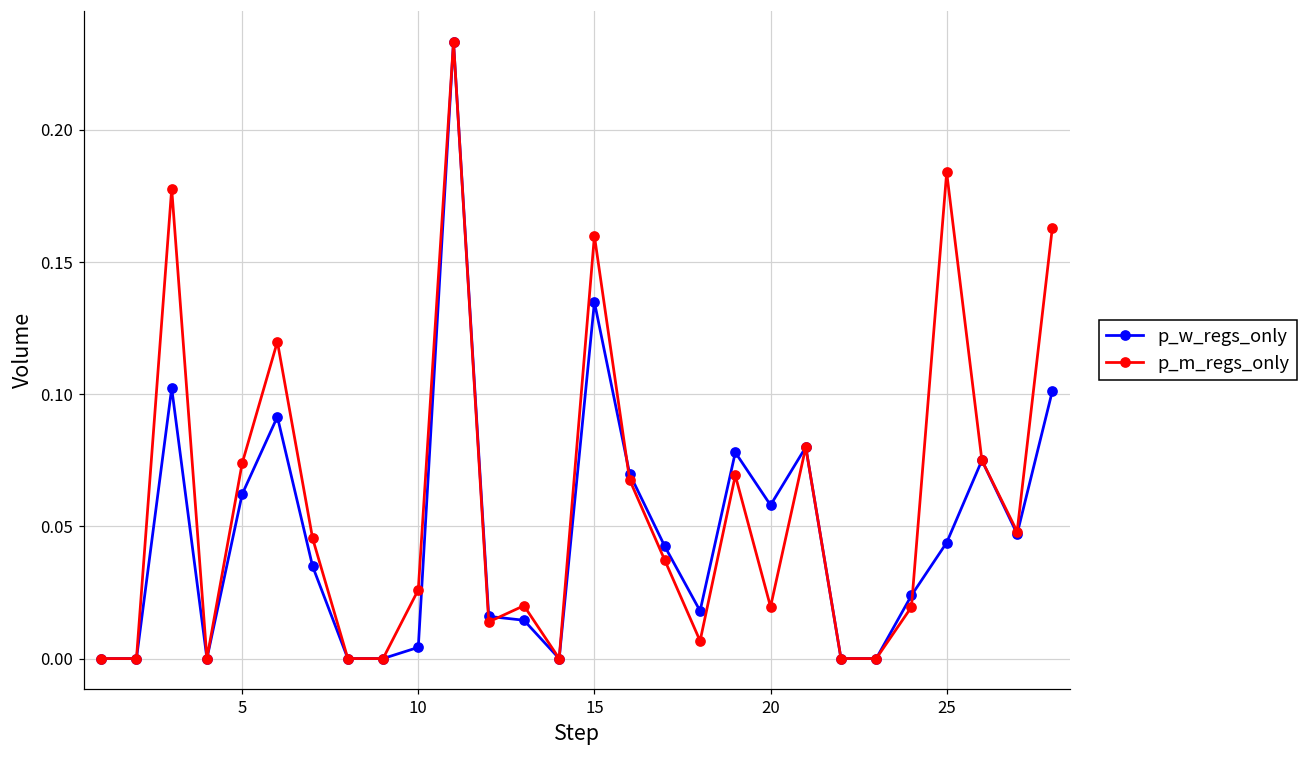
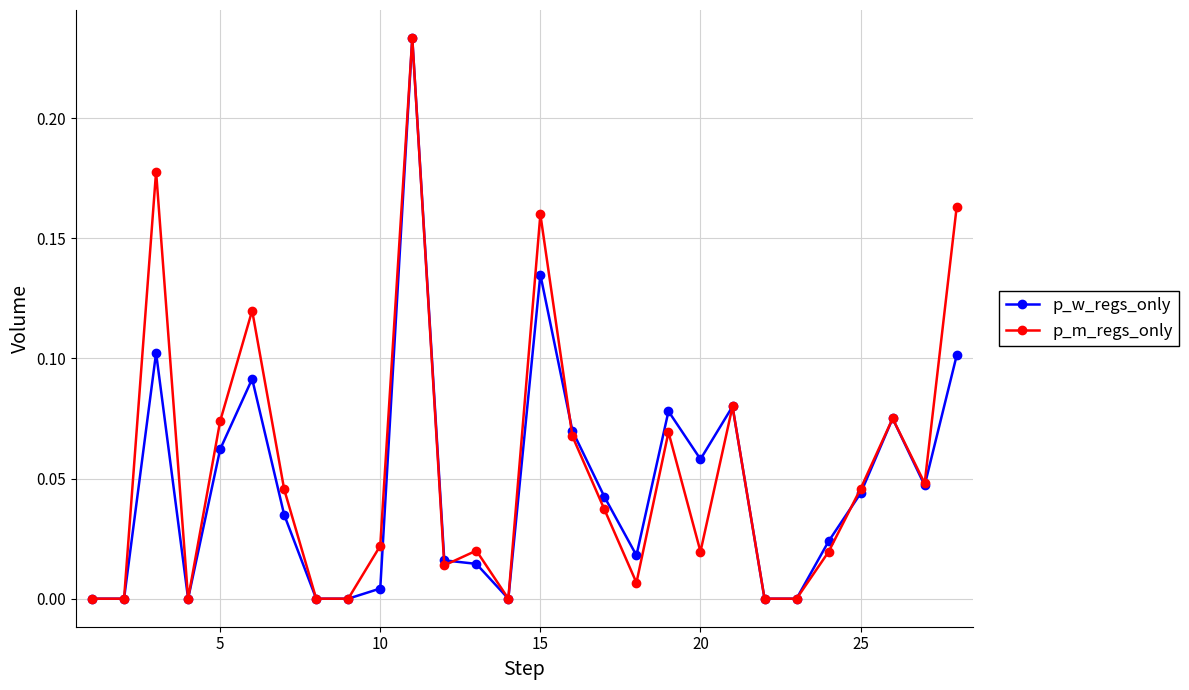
  {
    "p_w_regs_only": {
      "5": 0.062,
      "10": 0.004,
      "15": 0.135,
      "20": 0.058,
      "25": 0.044
    },
    "p_m_regs_only": {
      "5": 0.074,
-     "10": 0.026,
+     "10": 0.022,
      "15": 0.160,
      "20": 0.020,
-     "25": 0.184
+     "25": 0.046
    }
  }
